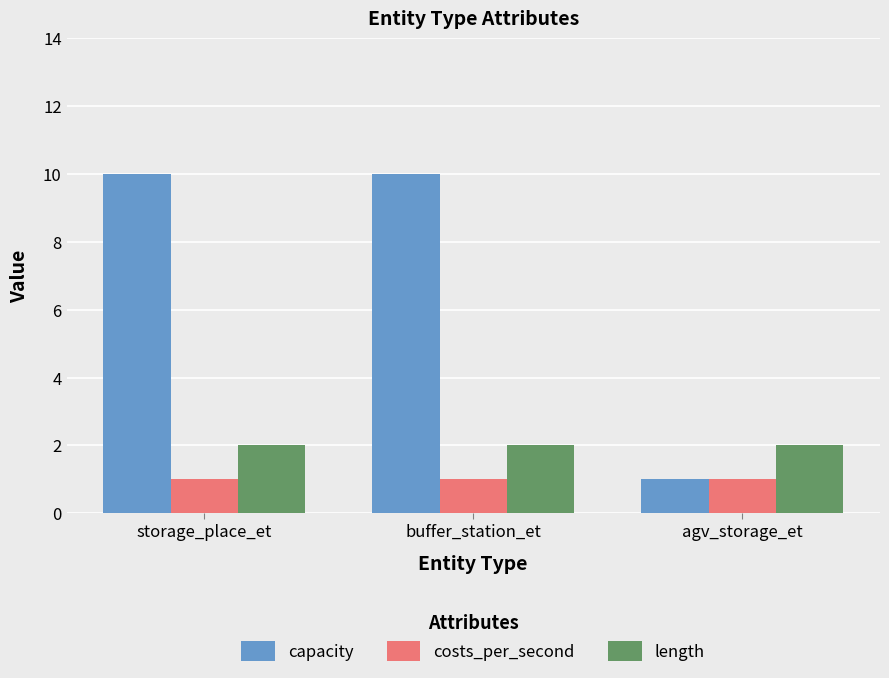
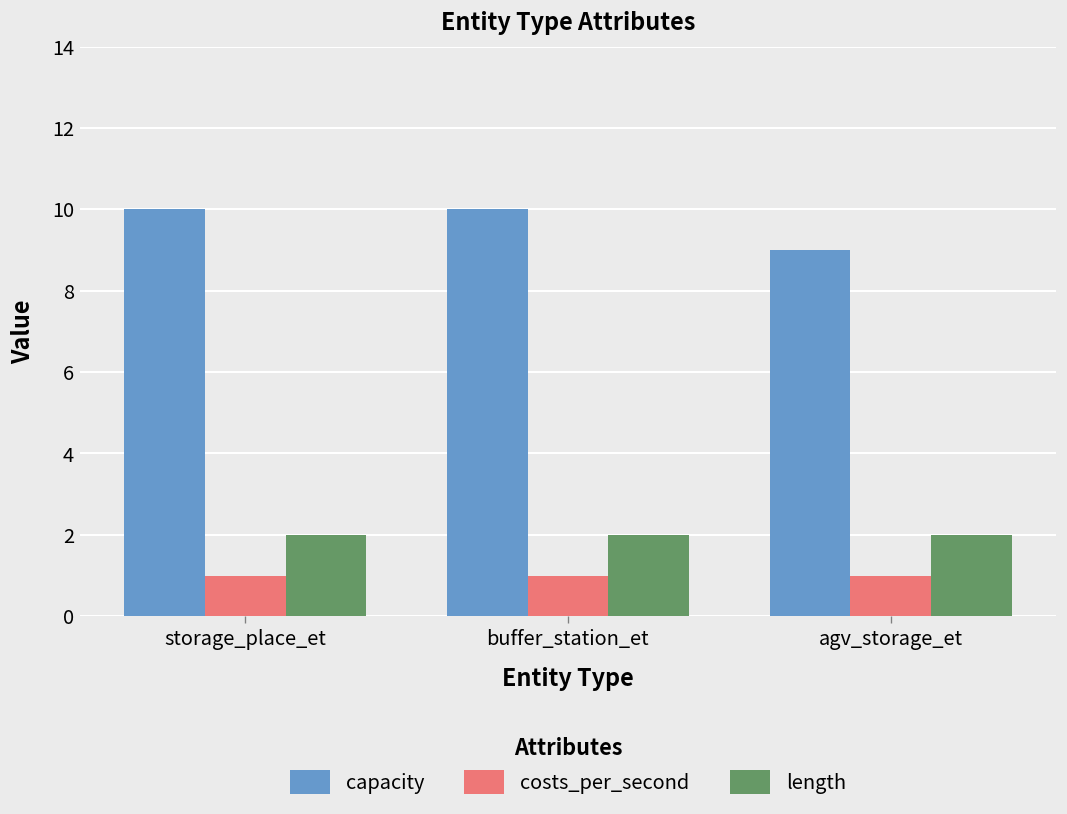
  {
    "capacity": {
      "storage_place_et": 10,
      "buffer_station_et": 10,
-     "agv_storage_et": 1
+     "agv_storage_et": 9
    },
    "costs_per_second": {
      "storage_place_et": 1,
      "buffer_station_et": 1,
      "agv_storage_et": 1
    },
    "length": {
      "storage_place_et": 2,
      "buffer_station_et": 2,
      "agv_storage_et": 2
    }
  }
